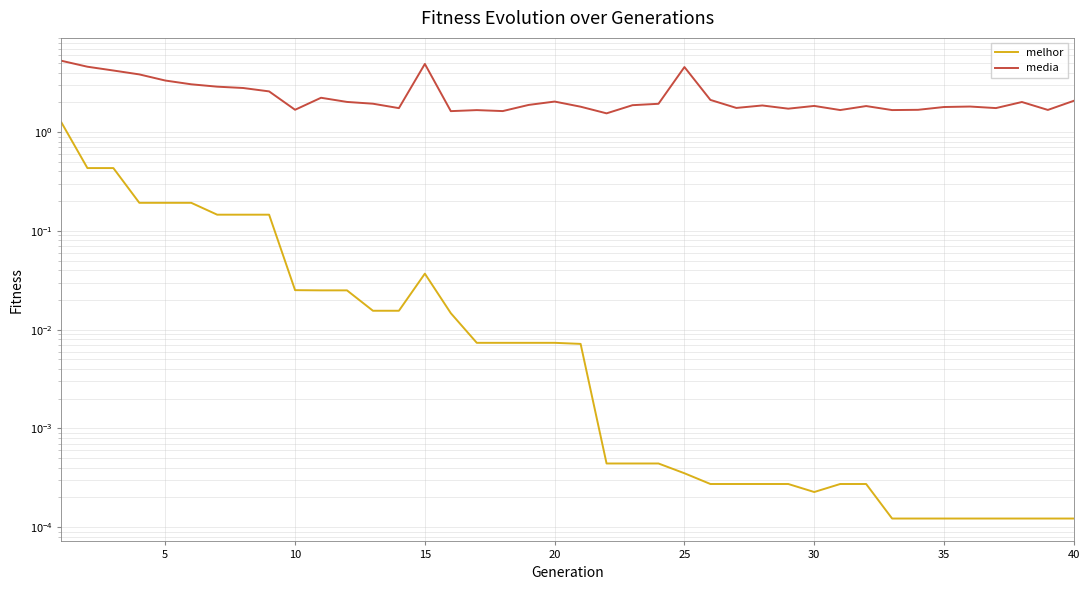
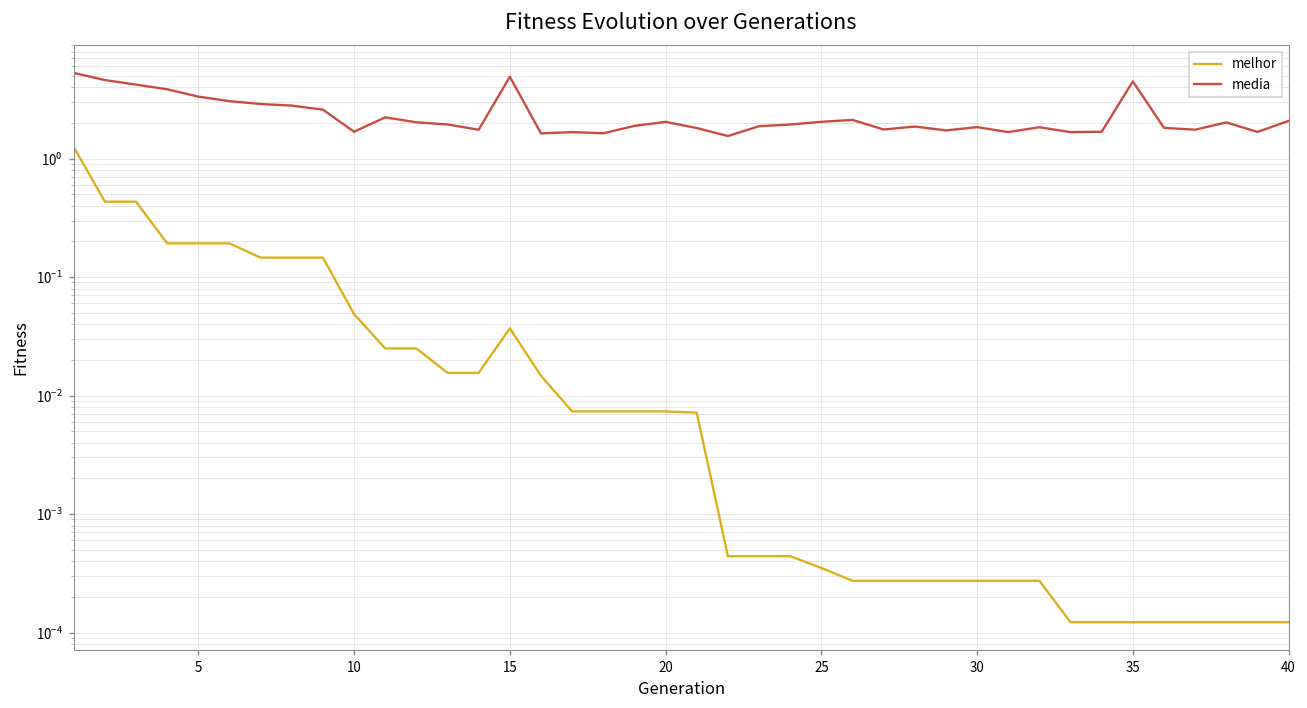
  {
    "melhor": {
      "5": 0.19,
-     "10": 0.025,
+     "10": 0.05,
      "15": 0.037,
      "20": 0.007,
      "25": 0.00035,
-     "30": 0.00023,
+     "30": 0.00027,
      "35": 0.00012,
      "40": 0.00012
    },
    "media": {
      "5": 3.3,
      "10": 1.7,
      "15": 5,
      "20": 2.0,
-     "25": 5,
+     "25": 2.0,
      "30": 1.8,
-     "35": 1.8,
+     "35": 4,
      "40": 2.1
    }
  }
